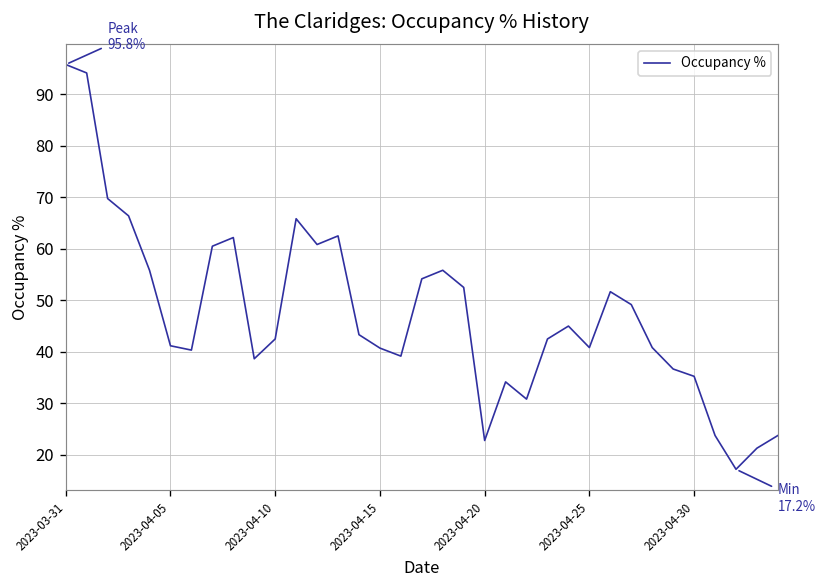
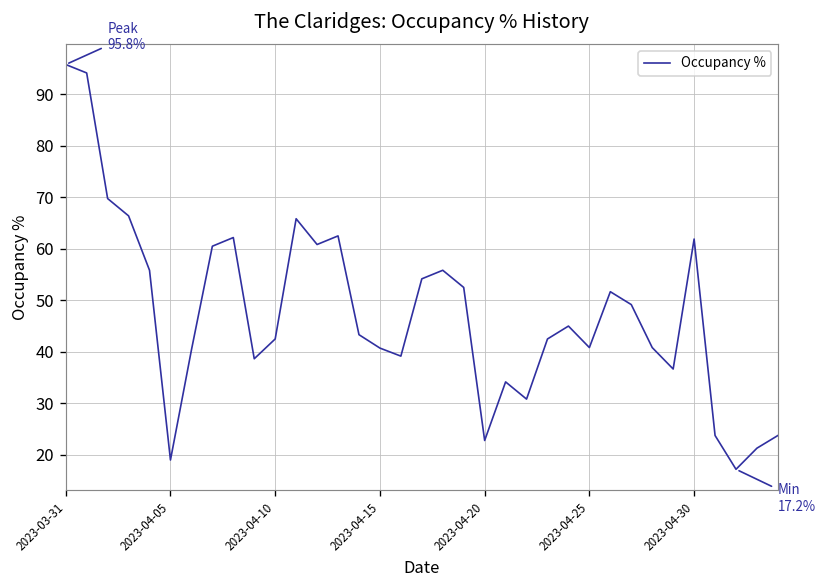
  {
-   "2023-04-05": 41,
+   "2023-04-05": 19,
    "2023-04-10": 43,
    "2023-04-15": 41,
    "2023-04-20": 23,
    "2023-04-25": 41,
-   "2023-04-30": 35
+   "2023-04-30": 62
  }
